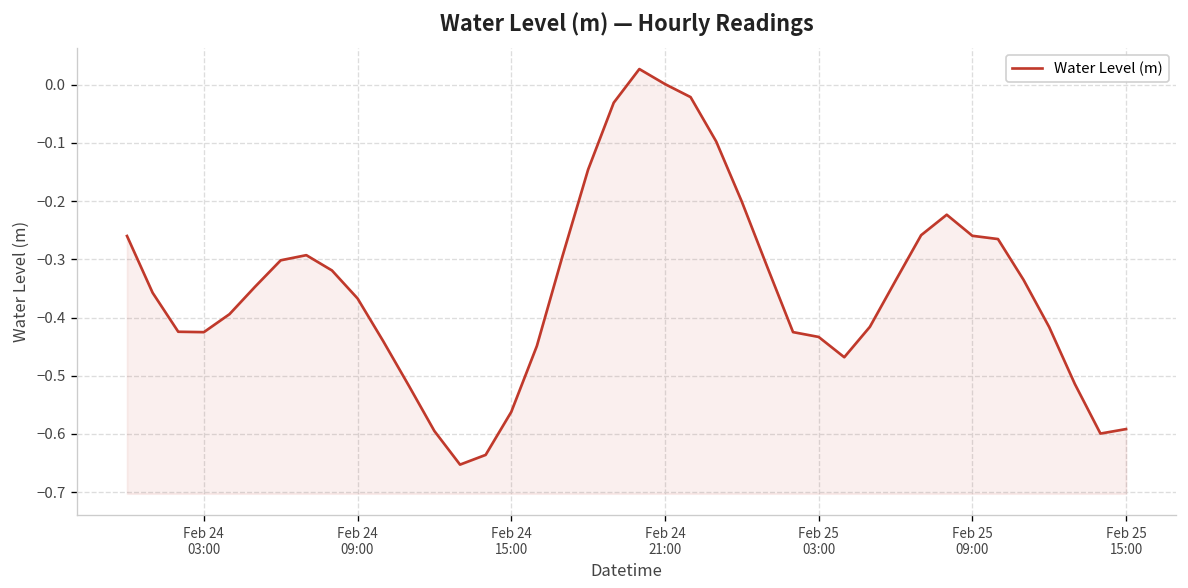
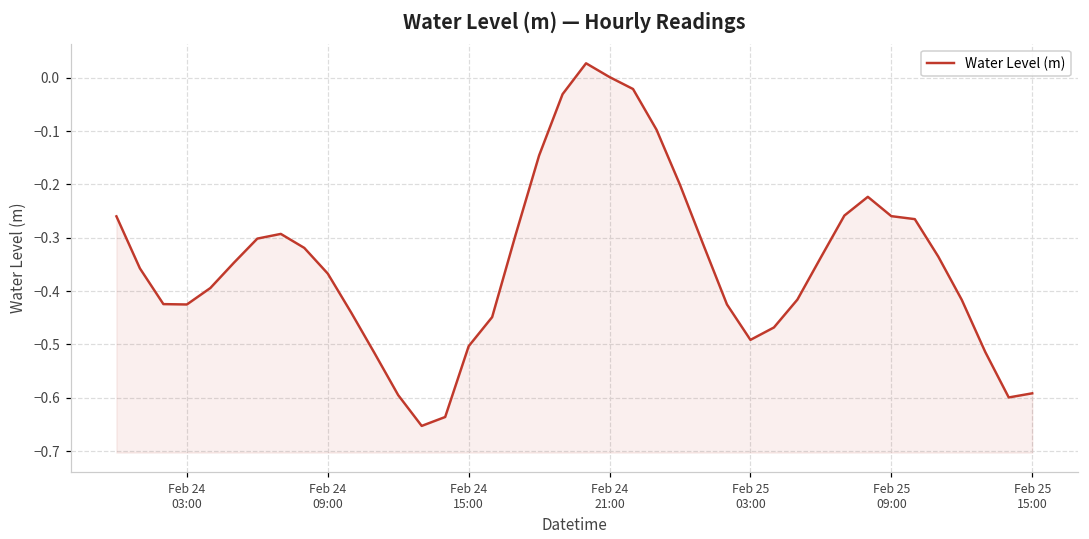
  {
    "Feb 24 03:00": -0.43,
    "Feb 24 09:00": -0.37,
-   "Feb 24 15:00": -0.56,
+   "Feb 24 15:00": -0.50,
    "Feb 24 21:00": 0.00,
-   "Feb 25 03:00": -0.43,
+   "Feb 25 03:00": -0.49,
    "Feb 25 09:00": -0.26,
    "Feb 25 15:00": -0.59
  }
